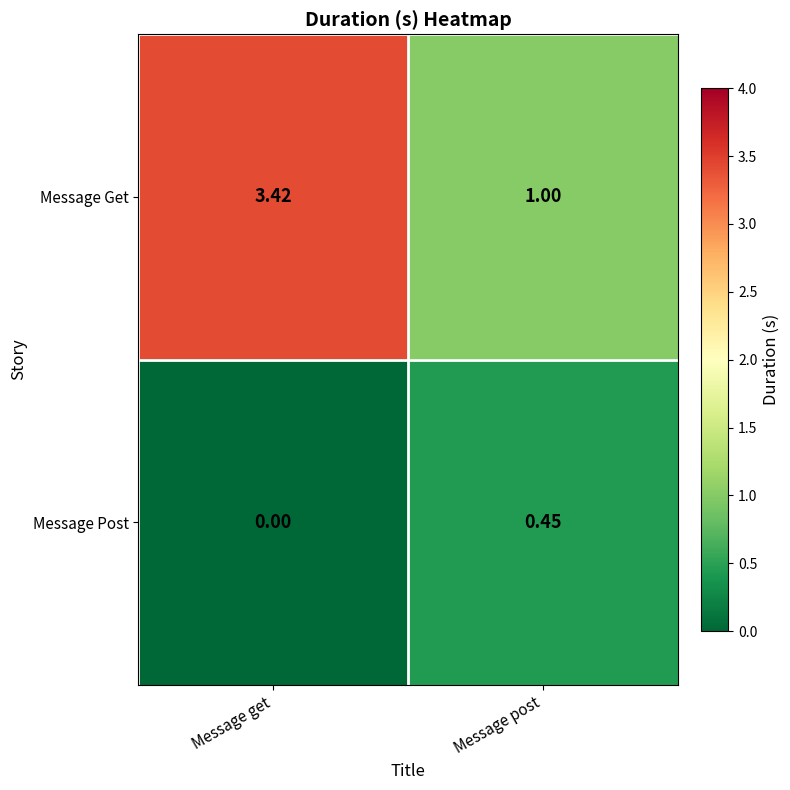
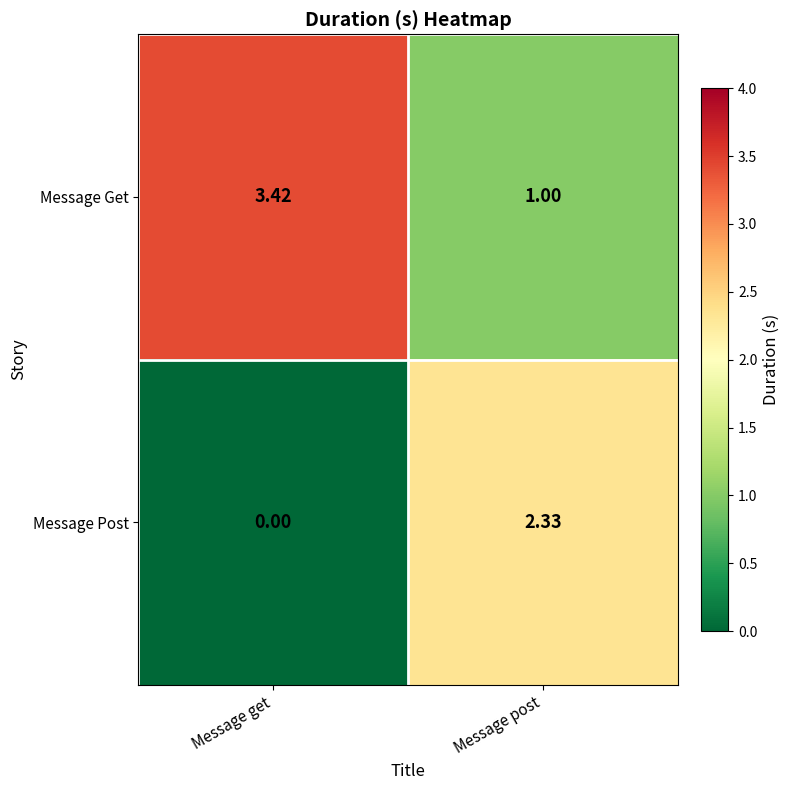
  {
    "Message Get": {
      "Message get": 3.42,
      "Message post": 1.00
    },
    "Message Post": {
      "Message get": 0.00,
-     "Message post": 0.45
+     "Message post": 2.33
    }
  }
